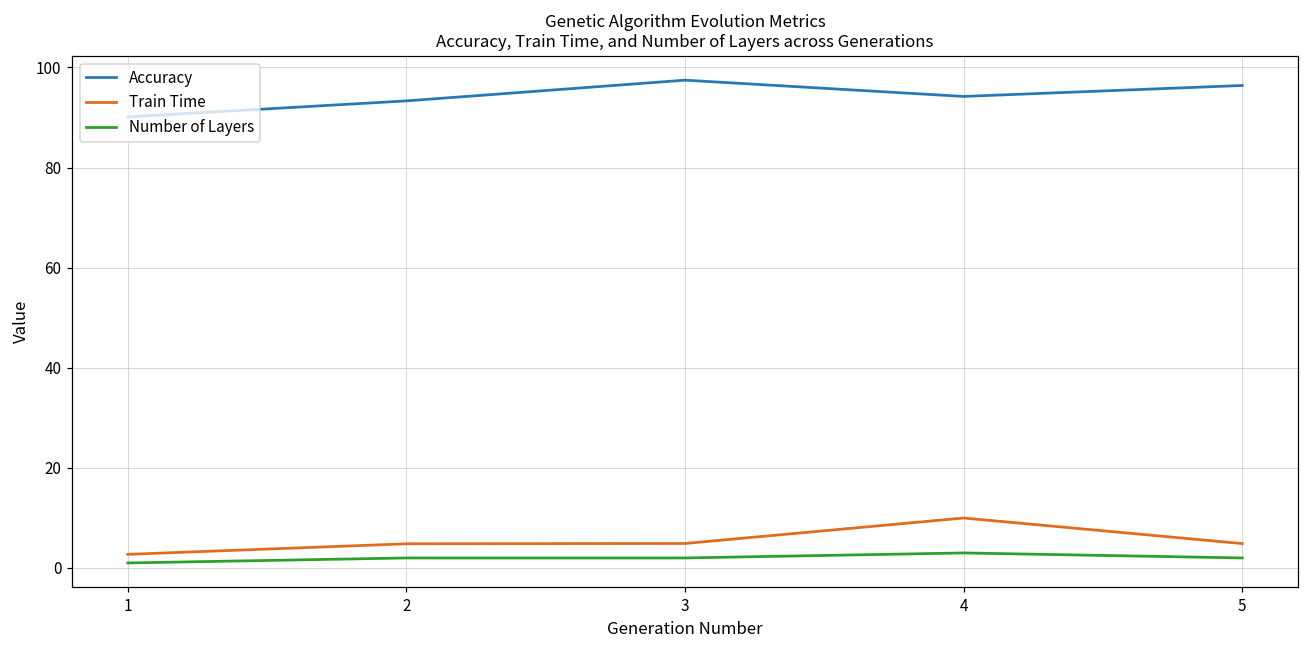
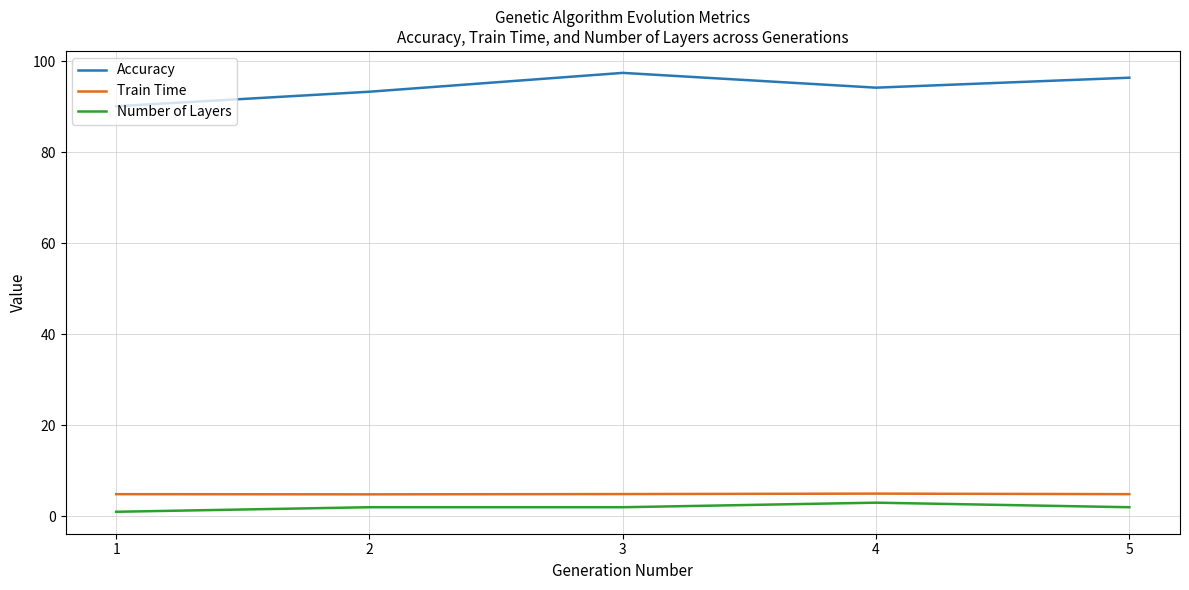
  {
    "Accuracy": {
      "2": 93,
      "3": 97,
      "4": 94,
      "5": 96
    },
    "Train Time": {
-     "1": 3,
+     "1": 5,
      "2": 5,
      "3": 5,
-     "4": 10,
+     "4": 5,
      "5": 5
    },
    "Number of Layers": {
      "1": 1,
      "2": 2,
      "3": 2,
      "4": 3,
      "5": 2
    }
  }
